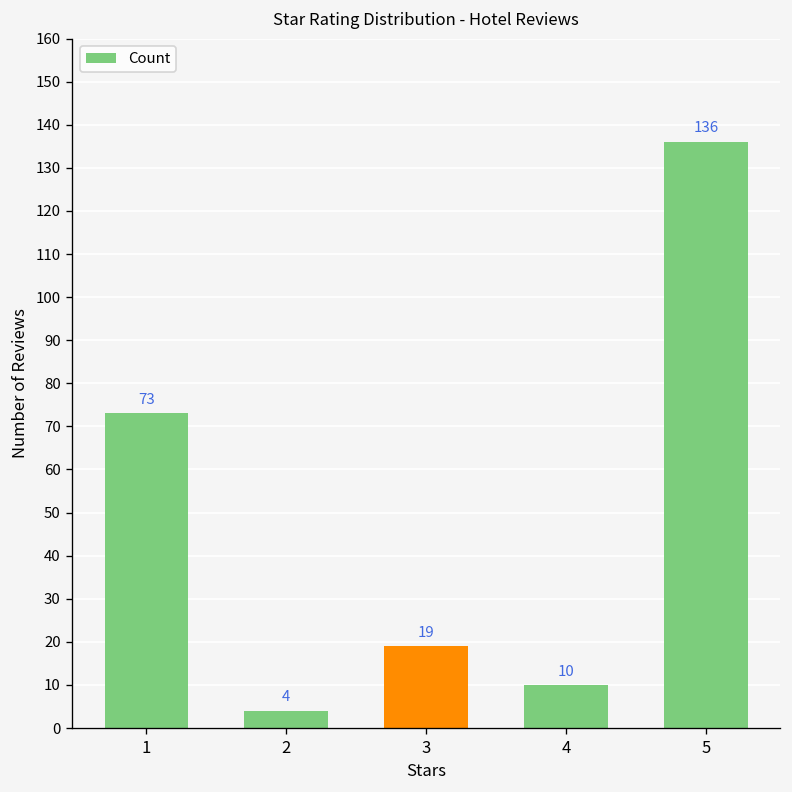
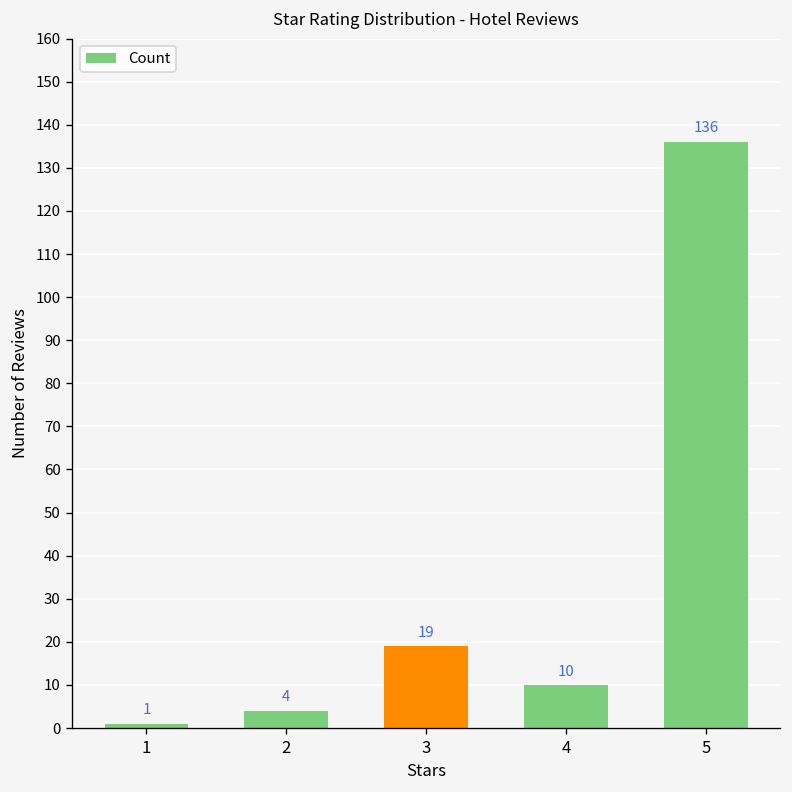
  {
-   "1": 73,
+   "1": 1,
    "2": 4,
    "3": 19,
    "4": 10,
    "5": 136
  }
